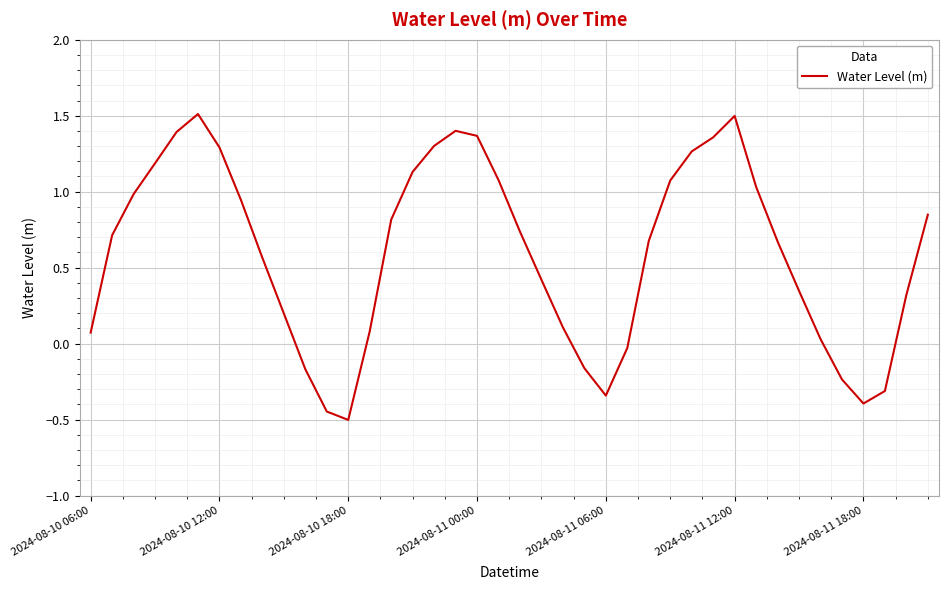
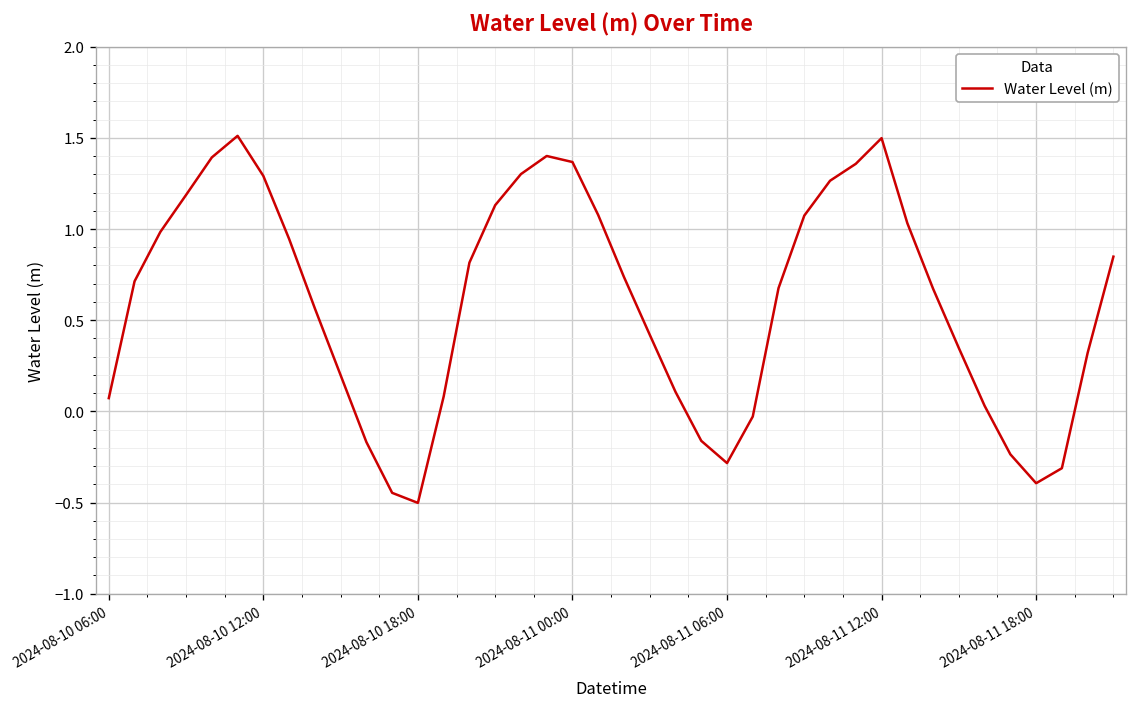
  {
    "2024-08-10 06:00": 0.07,
    "2024-08-10 12:00": 1.29,
    "2024-08-10 18:00": -0.50,
    "2024-08-11 00:00": 1.37,
-   "2024-08-11 06:00": -0.34,
+   "2024-08-11 06:00": -0.28,
    "2024-08-11 12:00": 1.50,
    "2024-08-11 18:00": -0.39
  }
